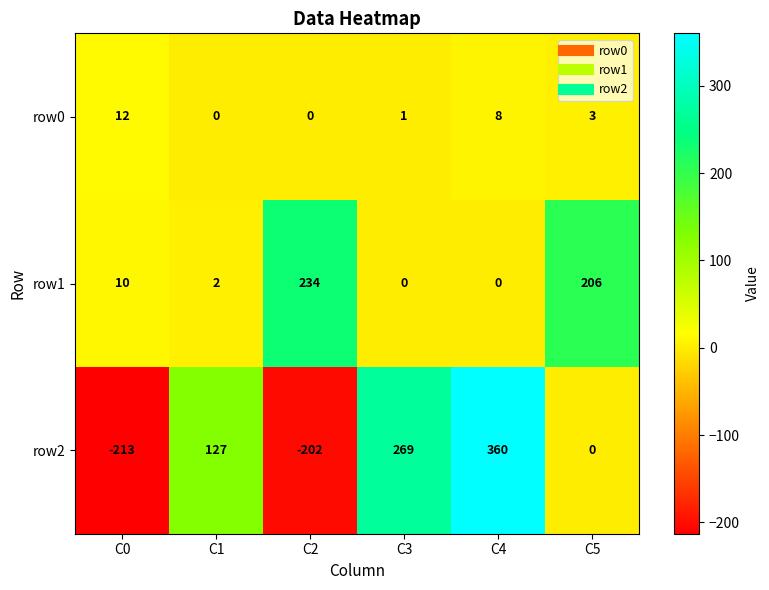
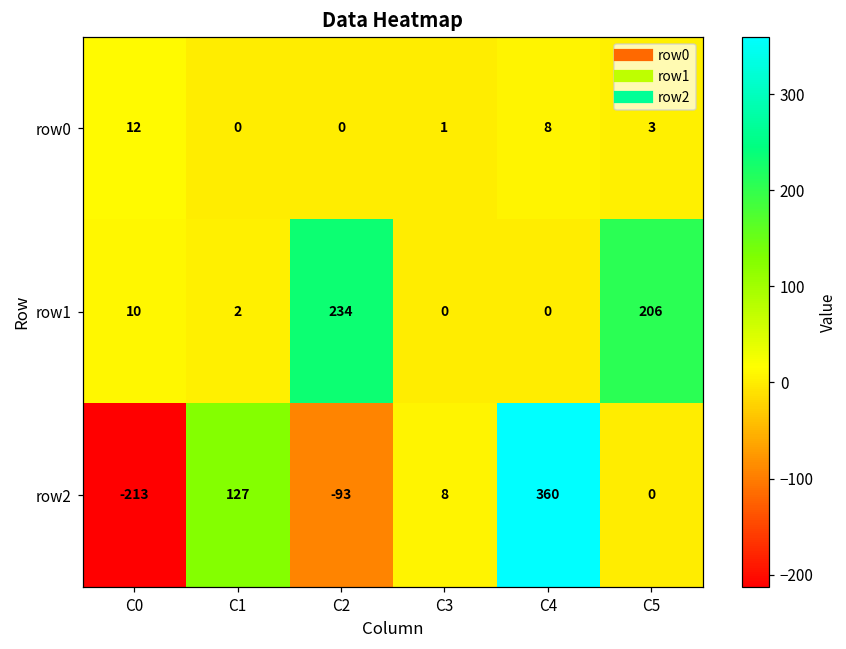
  {
    "row0": {
      "C0": 12,
      "C1": 0,
      "C2": 0,
      "C3": 1,
      "C4": 8,
      "C5": 3
    },
    "row1": {
      "C0": 10,
      "C1": 2,
      "C2": 234,
      "C3": 0,
      "C4": 0,
      "C5": 206
    },
    "row2": {
      "C0": -213,
      "C1": 127,
-     "C2": -202,
-     "C3": 269,
+     "C2": -93,
+     "C3": 8,
      "C4": 360,
      "C5": 0
    }
  }
